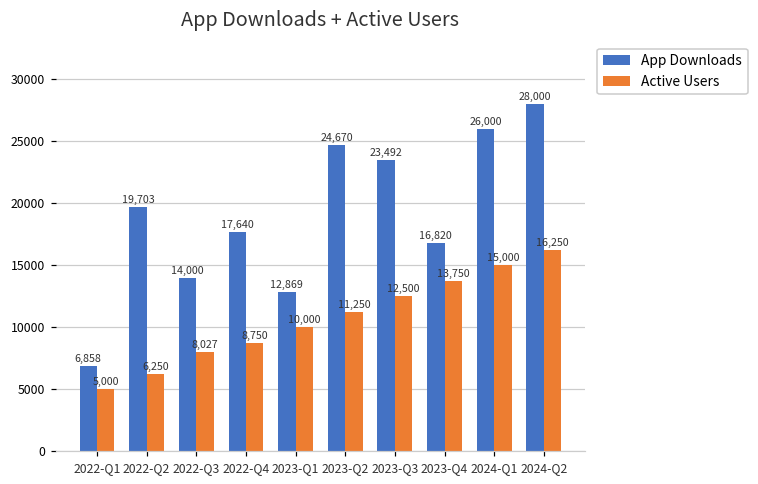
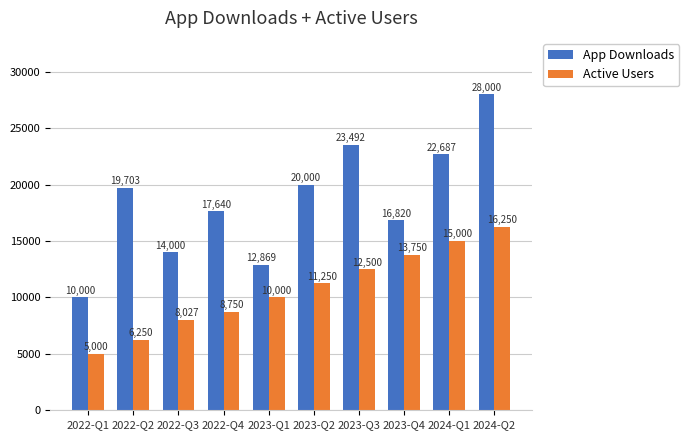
  {
    "App Downloads": {
-     "2022-Q1": "6,858",
+     "2022-Q1": "10,000",
      "2022-Q2": "19,703",
      "2022-Q3": "14,000",
      "2022-Q4": "17,640",
      "2023-Q1": "12,869",
-     "2023-Q2": "24,670",
+     "2023-Q2": "20,000",
      "2023-Q3": "23,492",
      "2023-Q4": "16,820",
-     "2024-Q1": "26,000",
+     "2024-Q1": "22,687",
      "2024-Q2": "28,000"
    },
    "Active Users": {
      "2022-Q1": "5,000",
      "2022-Q2": "6,250",
      "2022-Q3": "8,027",
      "2022-Q4": "8,750",
      "2023-Q1": "10,000",
      "2023-Q2": "11,250",
      "2023-Q3": "12,500",
      "2023-Q4": "13,750",
      "2024-Q1": "15,000",
      "2024-Q2": "16,250"
    }
  }
